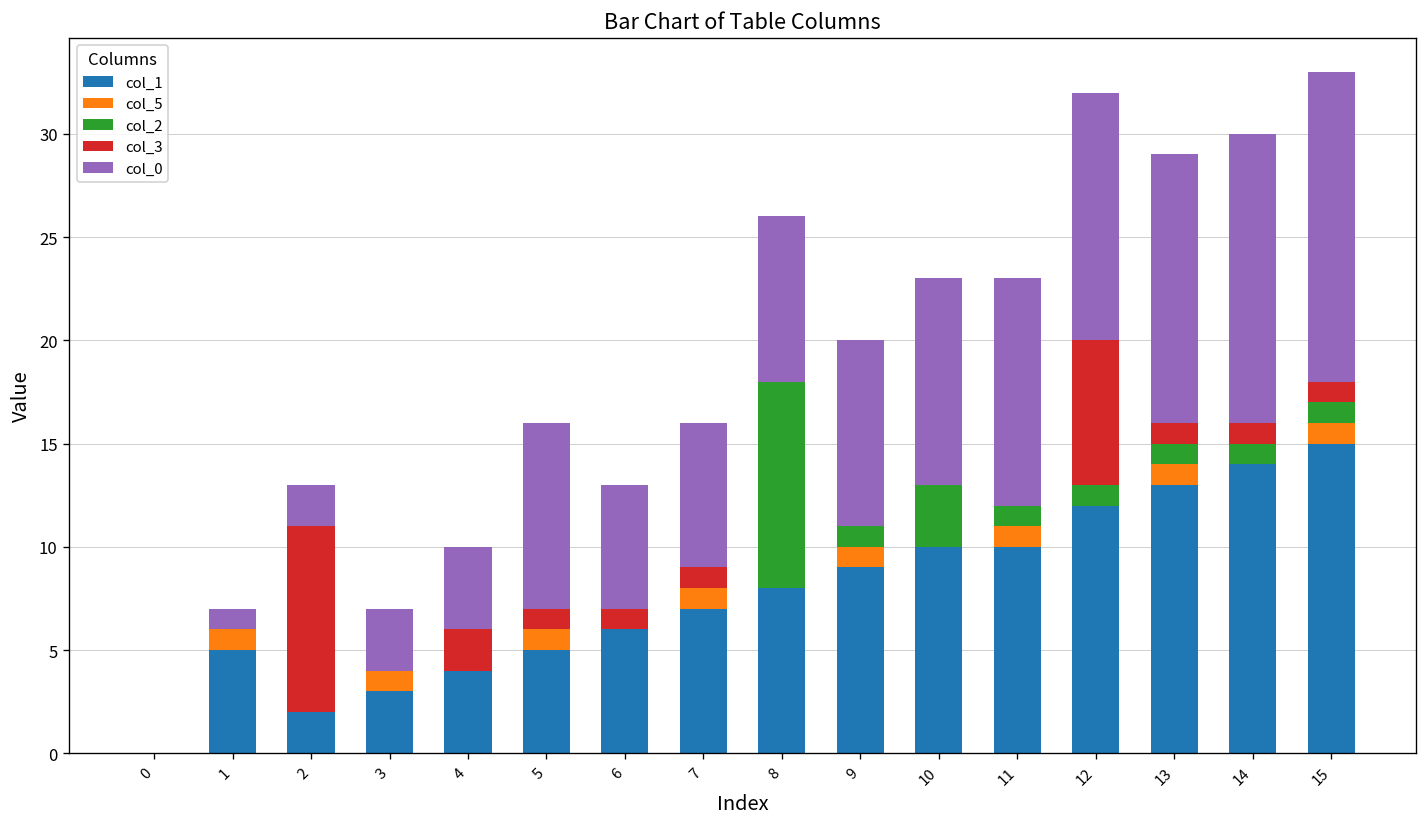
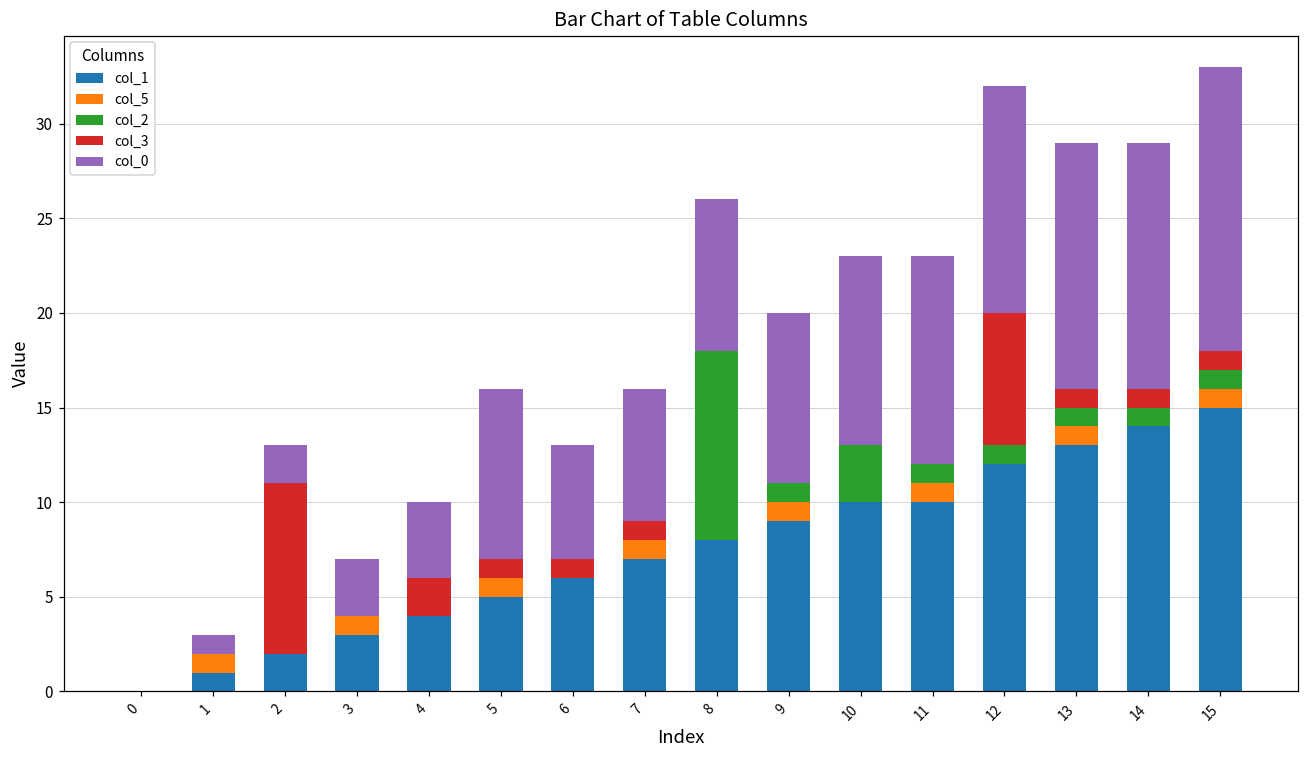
  {
    "col_1": {
      "0": 0,
-     "1": 5,
+     "1": 1,
      "2": 2,
      "3": 3,
      "4": 4,
      "5": 5,
      "6": 6,
      "7": 7,
      "8": 8,
      "9": 9,
      "10": 10,
      "11": 10,
      "12": 12,
      "13": 13,
      "14": 14,
      "15": 15
    },
    "col_5": {
      "0": 0,
      "1": 1,
      "2": 0,
      "3": 1,
      "4": 0,
      "5": 1,
      "6": 0,
      "7": 1,
      "8": 0,
      "9": 1,
      "10": 0,
      "11": 1,
      "12": 0,
      "13": 1,
      "14": 0,
      "15": 1
    },
    "col_2": {
      "0": 0,
      "1": 0,
      "2": 0,
      "3": 0,
      "4": 0,
      "5": 0,
      "6": 0,
      "7": 0,
      "8": 10,
      "9": 1,
      "10": 3,
      "11": 1,
      "12": 1,
      "13": 1,
      "14": 1,
      "15": 1
    },
    "col_3": {
      "0": 0,
      "1": 0,
      "2": 9,
      "3": 0,
      "4": 2,
      "5": 1,
      "6": 1,
      "7": 1,
      "8": 0,
      "9": 0,
      "10": 0,
      "11": 0,
      "12": 7,
      "13": 1,
      "14": 1,
      "15": 1
    },
    "col_0": {
      "0": 0,
      "1": 1,
      "2": 2,
      "3": 3,
      "4": 4,
      "5": 9,
      "6": 6,
      "7": 7,
      "8": 8,
      "9": 9,
      "10": 10,
      "11": 11,
      "12": 12,
      "13": 13,
-     "14": 14,
+     "14": 13,
      "15": 15
    }
  }
